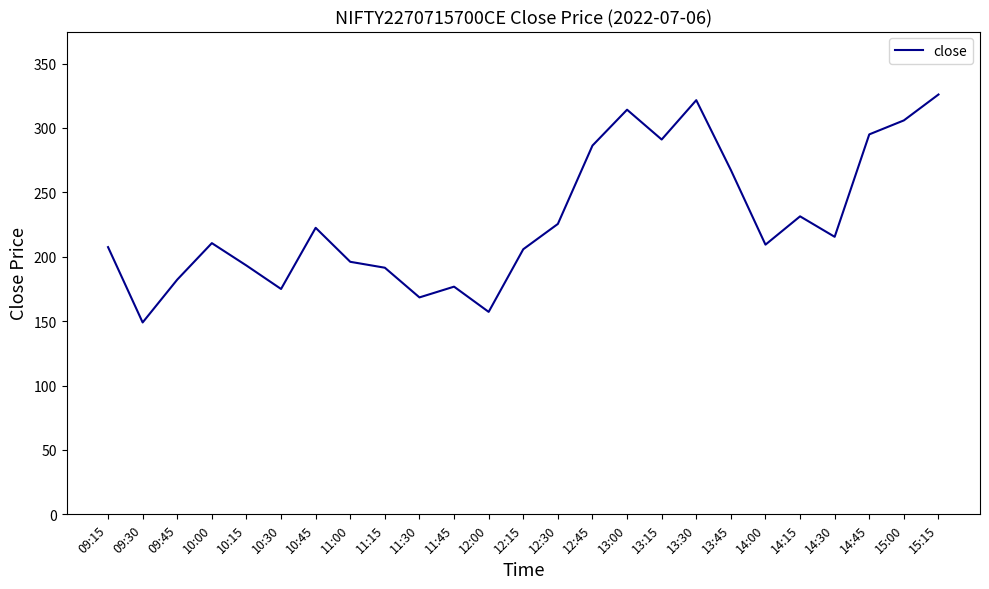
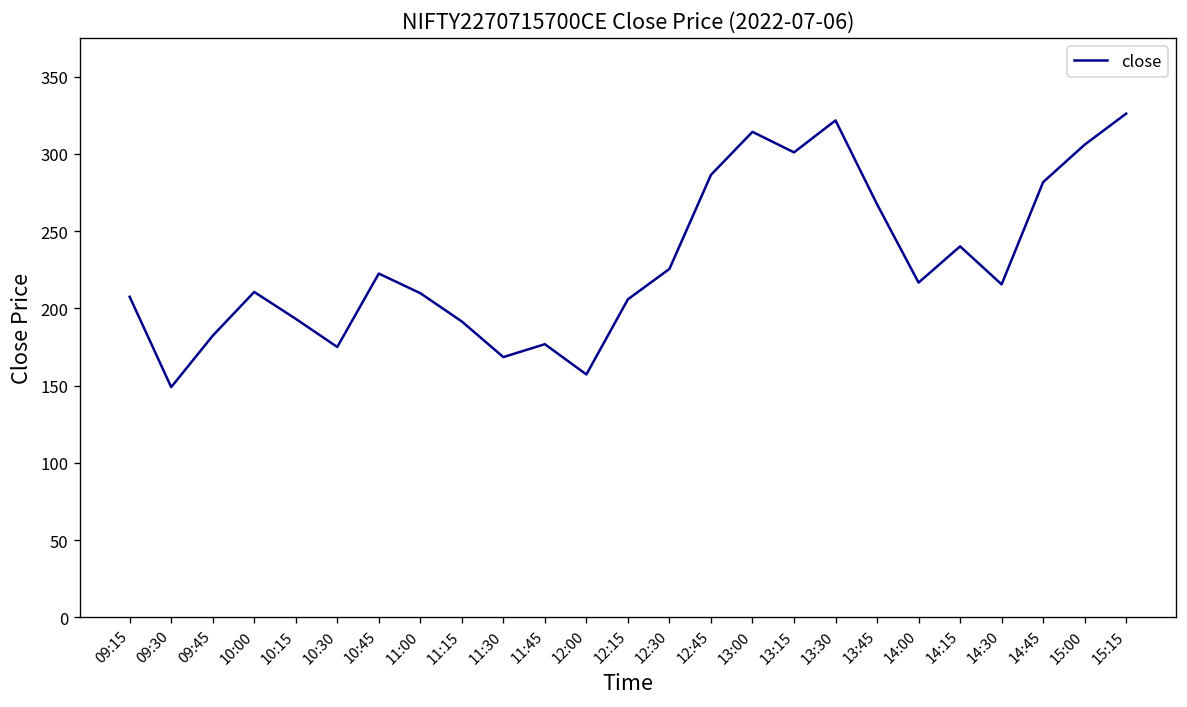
  {
    "09:15": 208,
    "09:30": 149,
    "09:45": 182,
    "10:00": 211,
    "10:15": 193,
    "10:30": 175,
    "10:45": 223,
-   "11:00": 196,
+   "11:00": 210,
    "11:15": 192,
    "11:30": 168,
    "11:45": 177,
    "12:00": 157,
    "12:15": 206,
    "12:30": 226,
    "12:45": 286,
    "13:00": 314,
-   "13:15": 291,
+   "13:15": 301,
    "13:30": 322,
    "13:45": 267,
-   "14:00": 209,
-   "14:15": 231,
+   "14:00": 217,
+   "14:15": 240,
    "14:30": 216,
-   "14:45": 295,
+   "14:45": 282,
    "15:00": 306,
    "15:15": 326
  }
